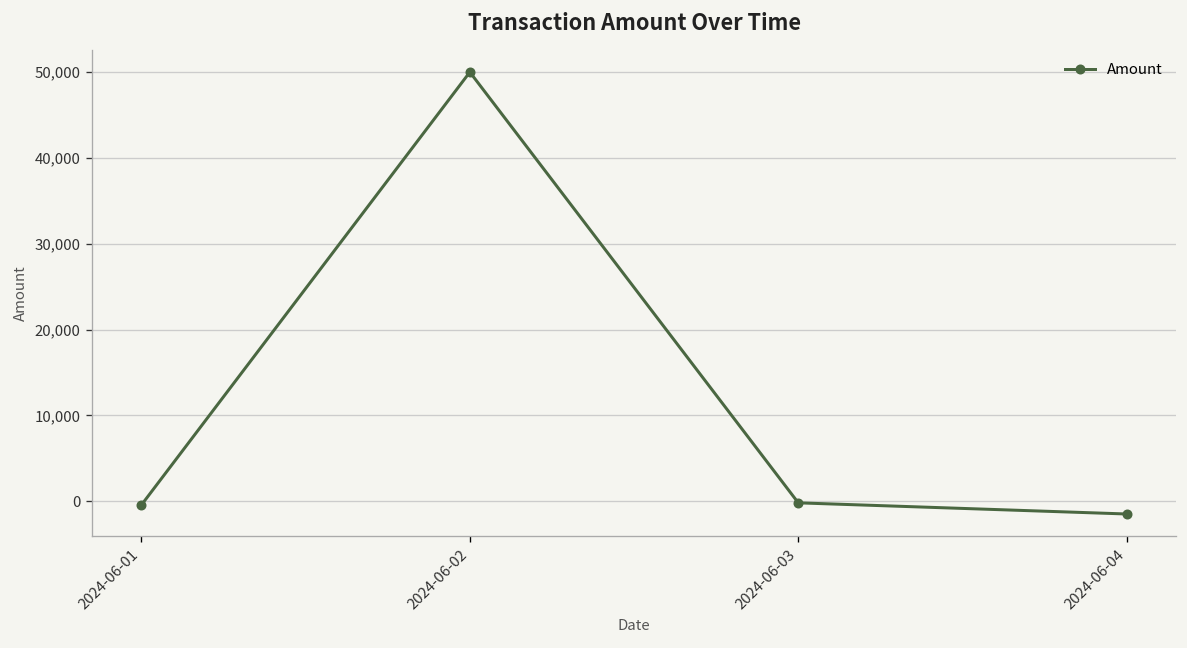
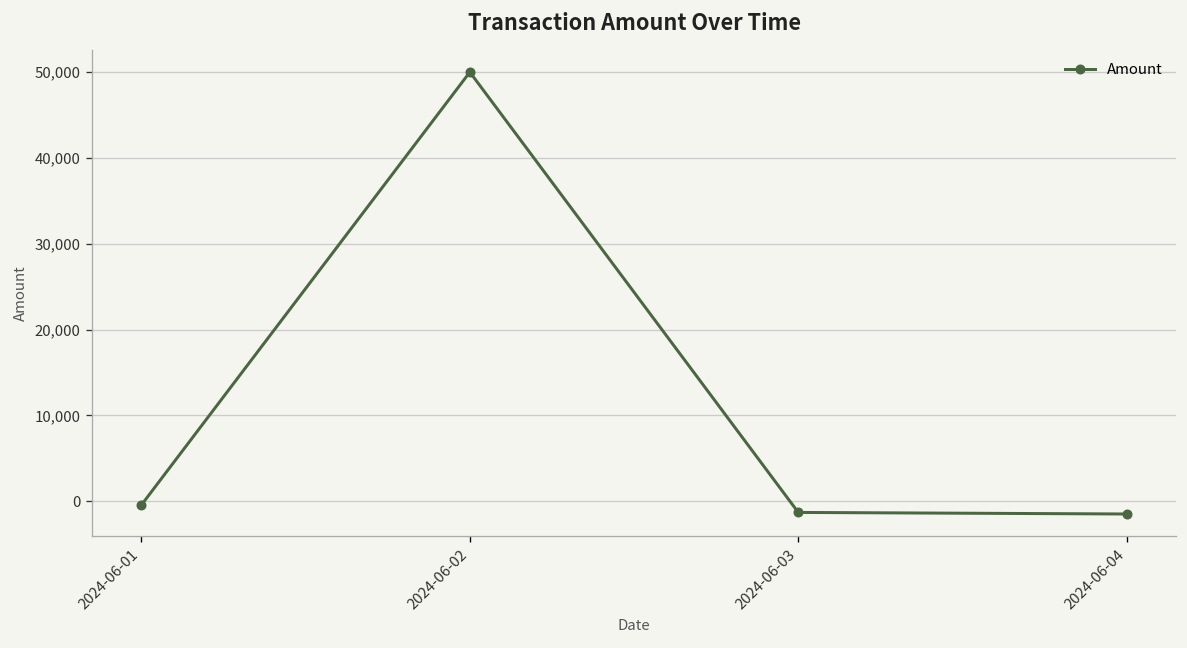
  {
    "2024-06-01": "0",
    "2024-06-02": "50,000",
-   "2024-06-03": "0",
+   "2024-06-03": "-1,000",
    "2024-06-04": "-2,000"
  }
